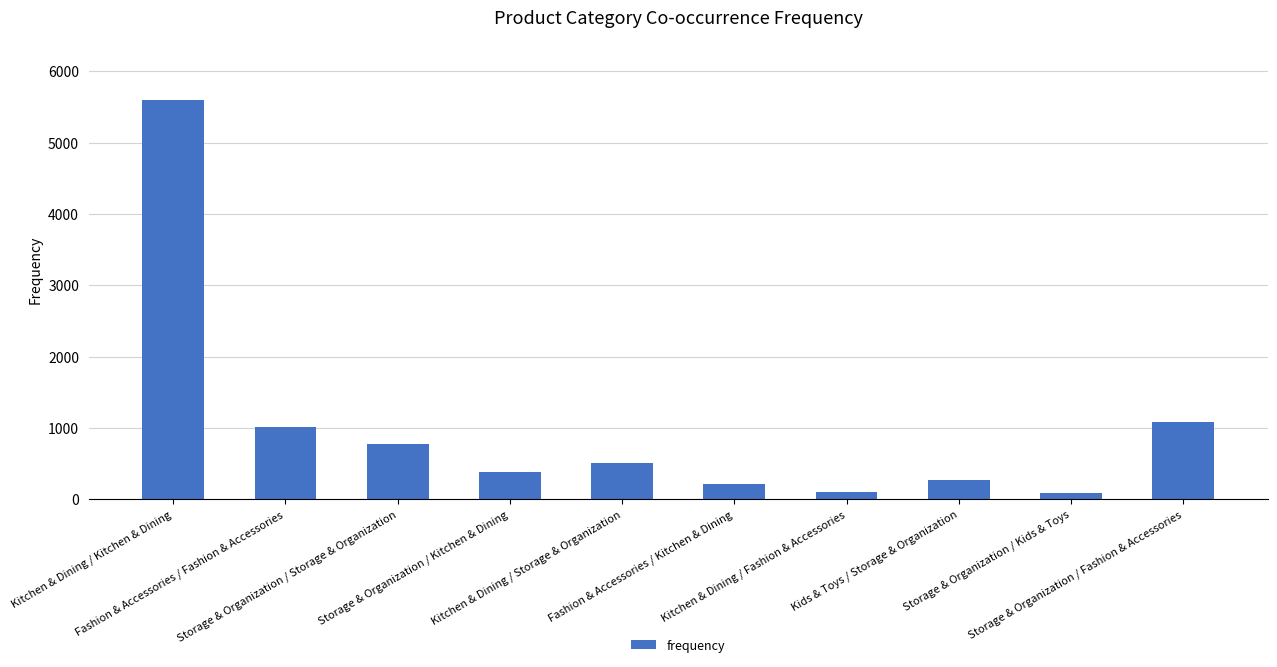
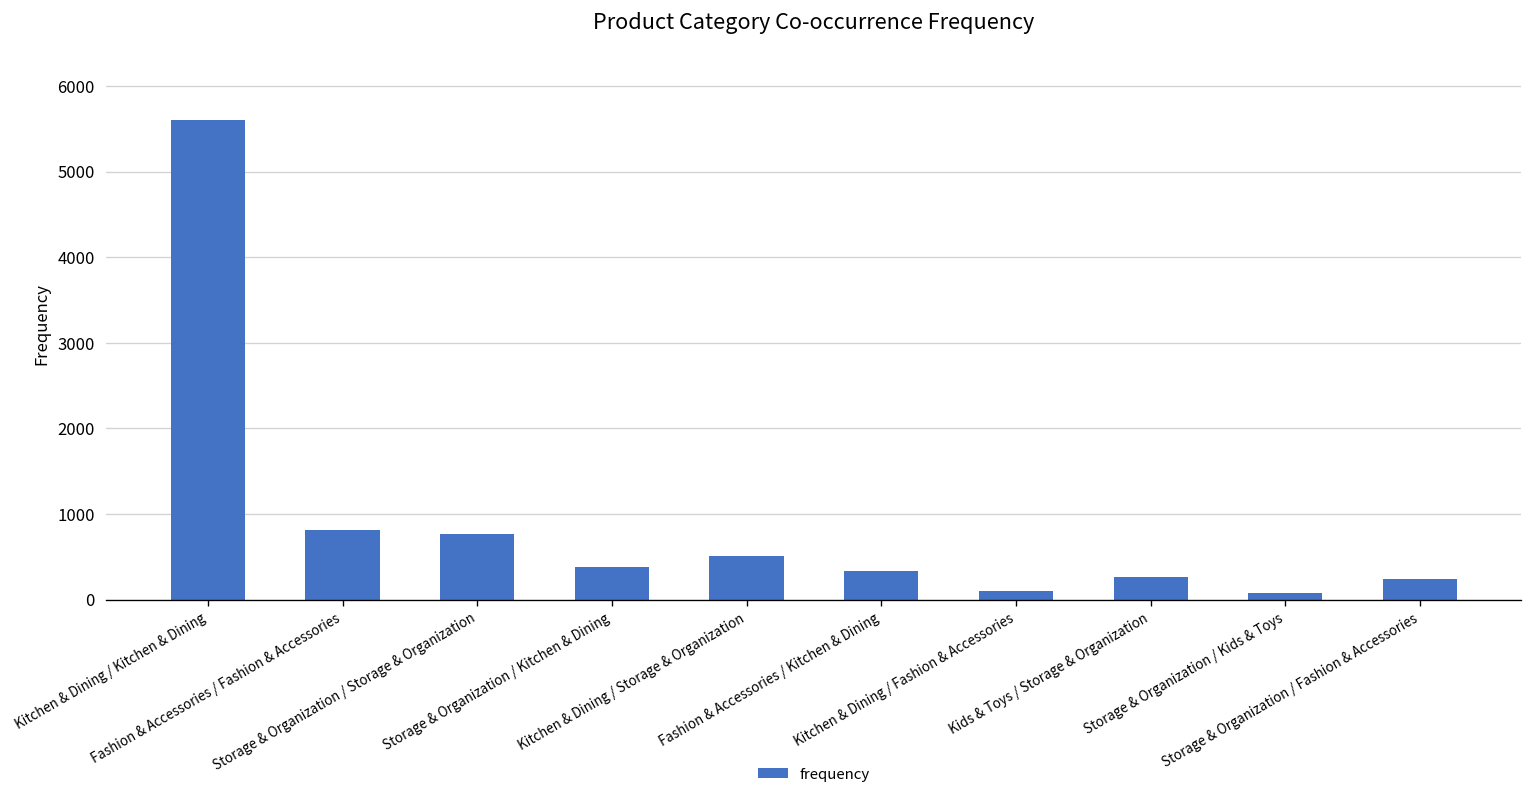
  {
    "Kitchen & Dining / Kitchen & Dining": 5600,
-   "Fashion & Accessories / Fashion & Accessories": 1000,
+   "Fashion & Accessories / Fashion & Accessories": 800,
    "Storage & Organization / Storage & Organization": 800,
    "Storage & Organization / Kitchen & Dining": 400,
    "Kitchen & Dining / Storage & Organization": 500,
-   "Fashion & Accessories / Kitchen & Dining": 200,
+   "Fashion & Accessories / Kitchen & Dining": 300,
    "Kitchen & Dining / Fashion & Accessories": 100,
    "Kids & Toys / Storage & Organization": 300,
    "Storage & Organization / Kids & Toys": 100,
-   "Storage & Organization / Fashion & Accessories": 1100
+   "Storage & Organization / Fashion & Accessories": 200
  }
